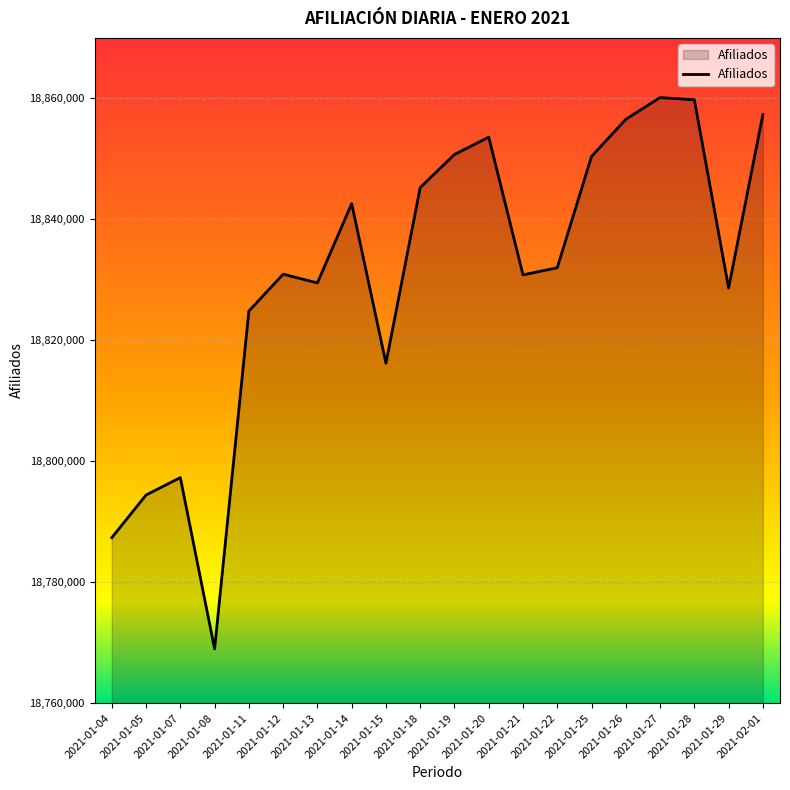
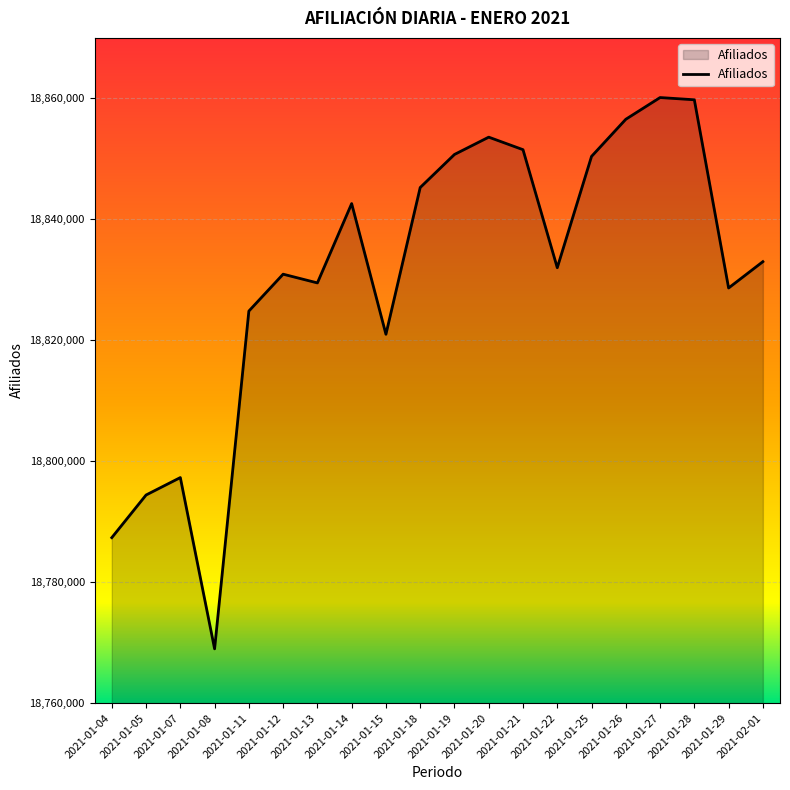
  {
    "2021-01-04": "18,787,000",
    "2021-01-05": "18,794,000",
    "2021-01-07": "18,797,000",
    "2021-01-08": "18,769,000",
    "2021-01-11": "18,825,000",
    "2021-01-12": "18,831,000",
    "2021-01-13": "18,829,000",
    "2021-01-14": "18,843,000",
-   "2021-01-15": "18,816,000",
+   "2021-01-15": "18,821,000",
    "2021-01-18": "18,845,000",
    "2021-01-19": "18,851,000",
    "2021-01-20": "18,854,000",
-   "2021-01-21": "18,831,000",
+   "2021-01-21": "18,852,000",
    "2021-01-22": "18,832,000",
    "2021-01-25": "18,850,000",
    "2021-01-26": "18,857,000",
    "2021-01-27": "18,860,000",
    "2021-01-28": "18,860,000",
    "2021-01-29": "18,829,000",
-   "2021-02-01": "18,857,000"
+   "2021-02-01": "18,833,000"
  }
